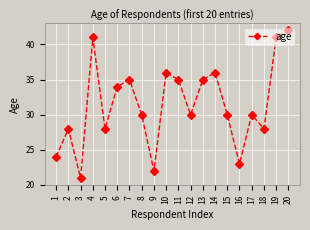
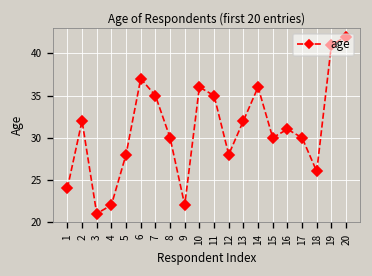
  {
    "1": 24,
-   "2": 28,
+   "2": 32,
    "3": 21,
-   "4": 41,
+   "4": 22,
    "5": 28,
-   "6": 34,
+   "6": 37,
    "7": 35,
    "8": 30,
    "9": 22,
    "10": 36,
    "11": 35,
-   "12": 30,
-   "13": 35,
+   "12": 28,
+   "13": 32,
    "14": 36,
    "15": 30,
-   "16": 23,
+   "16": 31,
    "17": 30,
-   "18": 28
+   "18": 26
  }
